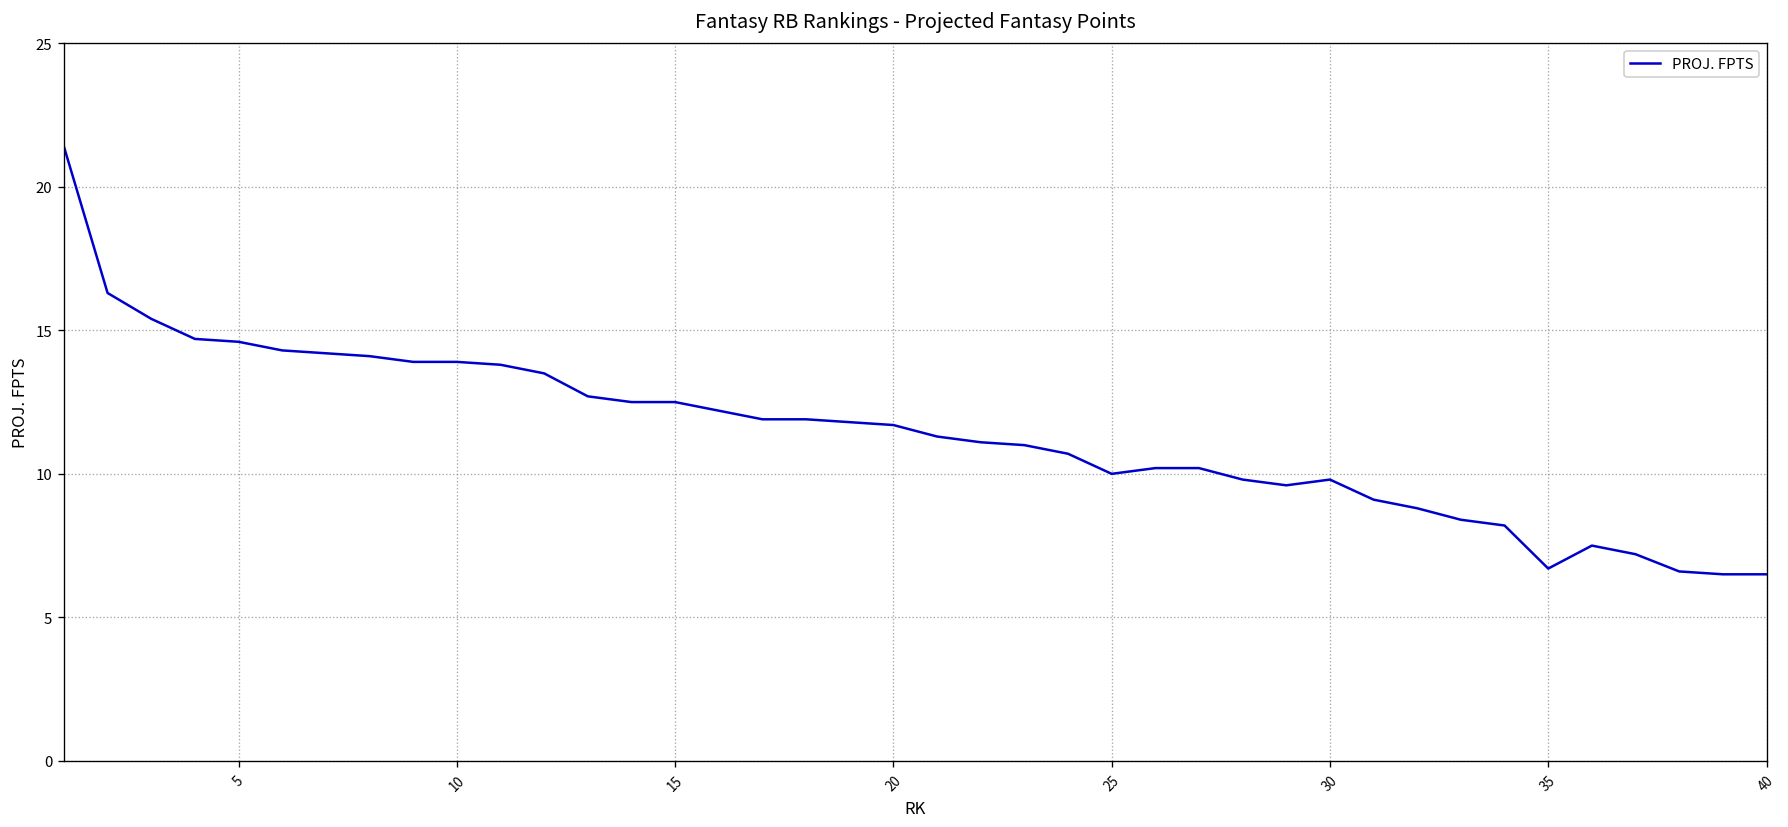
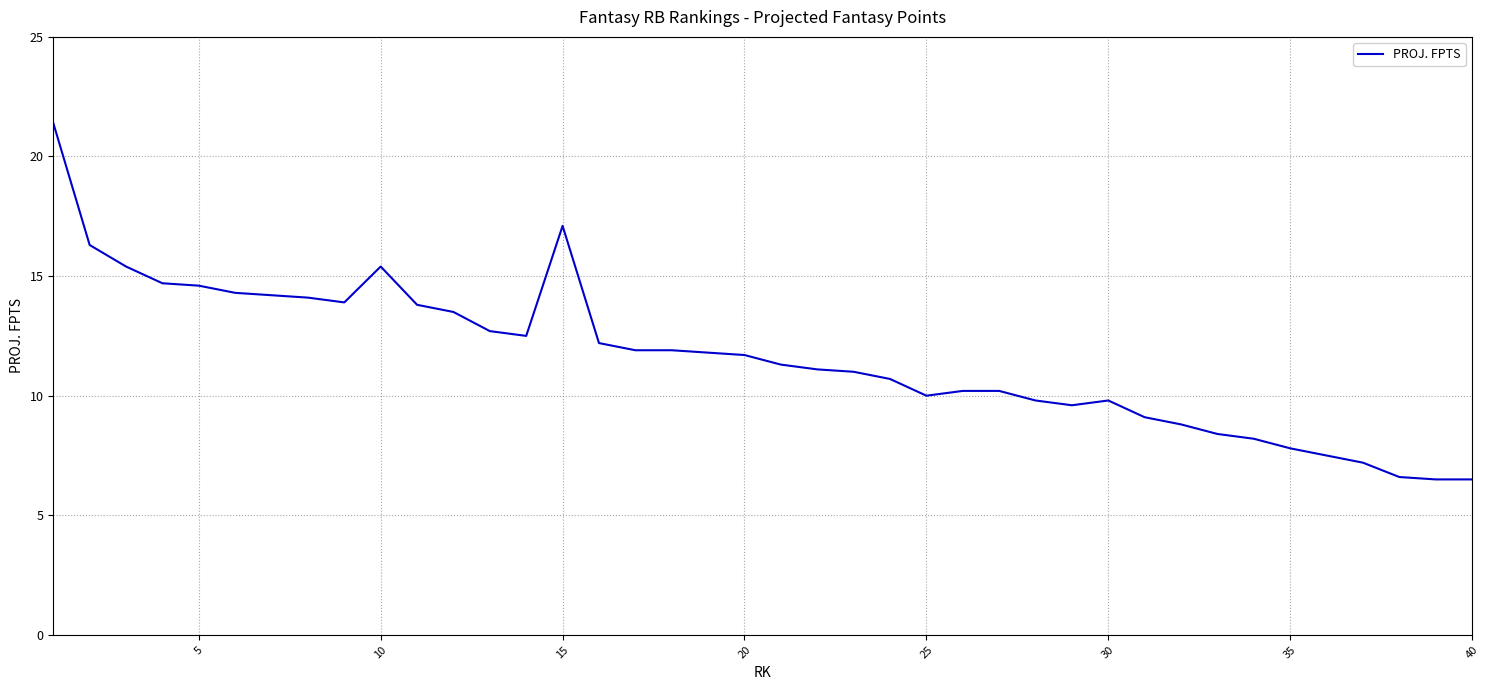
  {
    "5": 14.6,
-   "10": 13.9,
-   "15": 12.5,
+   "10": 15.4,
+   "15": 17.1,
    "20": 11.7,
    "25": 10.0,
    "30": 9.8,
-   "35": 6.7,
+   "35": 7.8,
    "40": 6.5
  }
